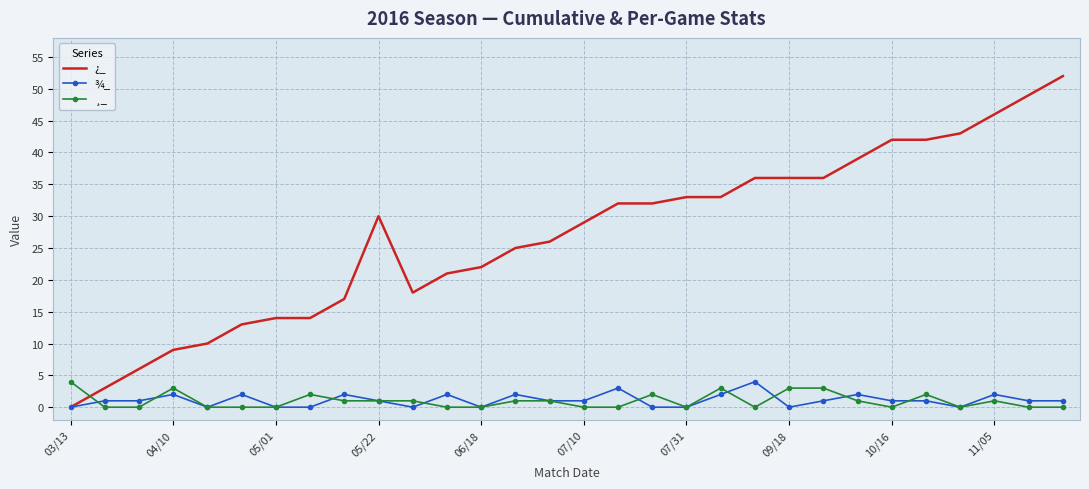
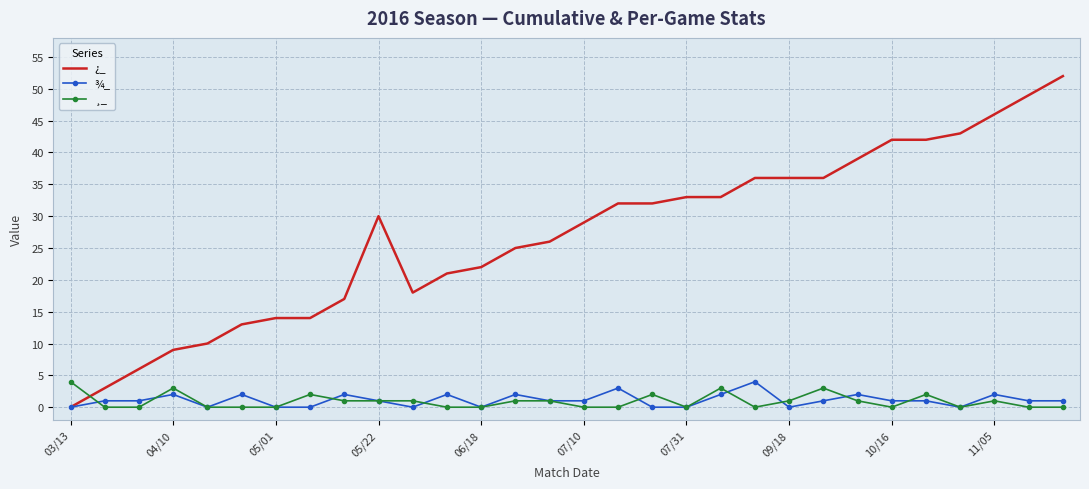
  {
    "¿_": {
      "04/10": 9,
      "05/01": 14,
      "05/22": 30,
      "06/18": 22,
      "07/10": 29,
      "07/31": 33,
      "09/18": 36,
      "10/16": 42,
      "11/05": 46
    },
    "¾_": {
      "04/10": 2,
      "07/10": 1,
      "09/18": 0,
      "10/16": 1,
      "11/05": 2
    },
    "¸_": {
      "03/13": 4,
      "04/10": 3,
      "07/10": 0,
-     "09/18": 3,
+     "09/18": 1,
      "10/16": 0,
      "11/05": 1
    }
  }
